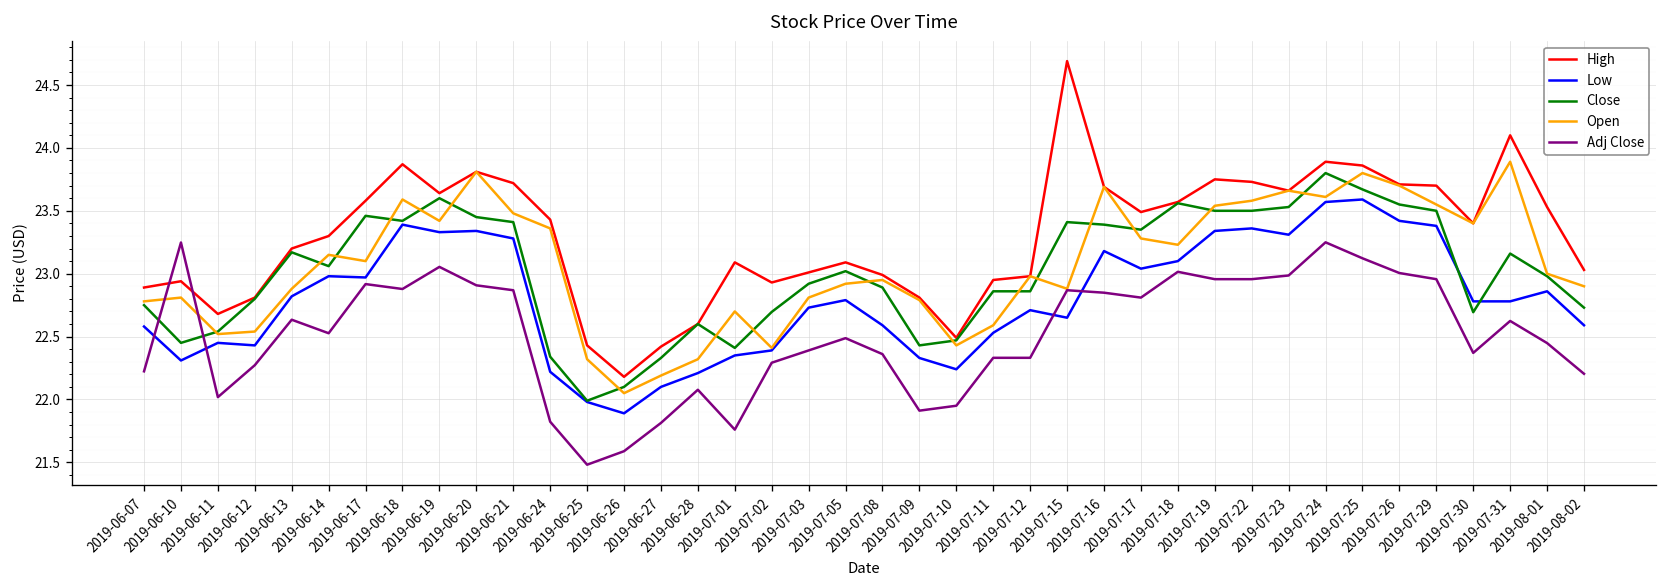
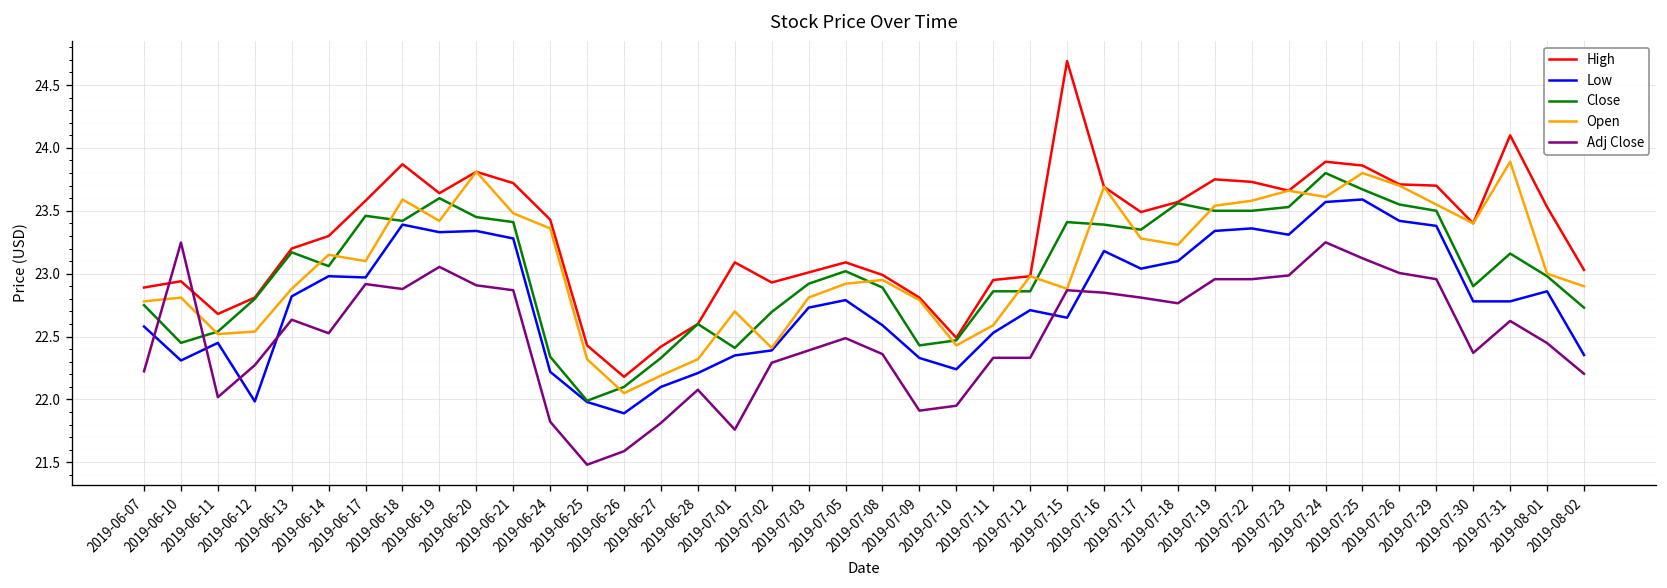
  {
    "High": {
      "2019-06-07": 22.89,
      "2019-06-10": 22.94,
      "2019-06-11": 22.68,
      "2019-06-13": 23.20,
      "2019-06-14": 23.30,
      "2019-06-17": 23.58,
      "2019-06-18": 23.87,
      "2019-06-19": 23.64,
      "2019-06-21": 23.72,
      "2019-06-24": 23.43,
      "2019-06-25": 22.43,
      "2019-06-26": 22.18,
      "2019-06-27": 22.42,
      "2019-07-01": 23.09,
      "2019-07-02": 22.93,
      "2019-07-03": 23.01,
      "2019-07-05": 23.09,
      "2019-07-08": 22.99,
      "2019-07-11": 22.95,
      "2019-07-15": 24.69,
      "2019-07-17": 23.49,
      "2019-07-19": 23.75,
      "2019-07-22": 23.73,
      "2019-07-24": 23.89,
      "2019-07-25": 23.86,
      "2019-07-29": 23.70,
      "2019-07-31": 24.10,
      "2019-08-01": 23.53,
      "2019-08-02": 23.03
    },
    "Low": {
      "2019-06-07": 22.58,
      "2019-06-10": 22.31,
      "2019-06-11": 22.45,
-     "2019-06-12": 22.43,
+     "2019-06-12": 21.98,
      "2019-06-13": 22.82,
      "2019-06-14": 22.98,
      "2019-06-17": 22.97,
      "2019-06-18": 23.39,
      "2019-06-19": 23.33,
      "2019-06-20": 23.34,
      "2019-06-21": 23.28,
      "2019-06-24": 22.22,
      "2019-06-26": 21.89,
      "2019-06-27": 22.10,
      "2019-06-28": 22.21,
      "2019-07-01": 22.35,
      "2019-07-03": 22.73,
      "2019-07-05": 22.79,
      "2019-07-08": 22.59,
      "2019-07-09": 22.33,
      "2019-07-10": 22.24,
      "2019-07-11": 22.53,
      "2019-07-12": 22.71,
      "2019-07-15": 22.65,
      "2019-07-16": 23.18,
      "2019-07-17": 23.04,
      "2019-07-18": 23.10,
      "2019-07-19": 23.34,
      "2019-07-22": 23.36,
      "2019-07-23": 23.31,
      "2019-07-24": 23.57,
      "2019-07-25": 23.59,
      "2019-07-26": 23.42,
      "2019-07-29": 23.38,
      "2019-07-30": 22.78,
      "2019-07-31": 22.78,
      "2019-08-01": 22.86,
-     "2019-08-02": 22.59
+     "2019-08-02": 22.35
    },
    "Close": {
      "2019-06-07": 22.75,
      "2019-06-10": 22.45,
      "2019-06-13": 23.17,
      "2019-06-14": 23.06,
      "2019-06-17": 23.46,
      "2019-06-18": 23.42,
      "2019-06-19": 23.60,
      "2019-06-20": 23.45,
      "2019-06-21": 23.41,
      "2019-06-24": 22.34,
      "2019-06-26": 22.10,
      "2019-06-27": 22.33,
      "2019-07-01": 22.41,
      "2019-07-02": 22.70,
      "2019-07-03": 22.92,
      "2019-07-05": 23.02,
      "2019-07-08": 22.89,
      "2019-07-09": 22.43,
      "2019-07-11": 22.86,
      "2019-07-12": 22.86,
      "2019-07-15": 23.41,
      "2019-07-16": 23.39,
      "2019-07-17": 23.35,
      "2019-07-19": 23.50,
      "2019-07-22": 23.50,
      "2019-07-23": 23.53,
      "2019-07-24": 23.80,
      "2019-07-25": 23.67,
      "2019-07-26": 23.55,
      "2019-07-29": 23.50,
-     "2019-07-30": 22.69,
+     "2019-07-30": 22.90,
      "2019-07-31": 23.16,
      "2019-08-02": 22.73
    },
    "Open": {
      "2019-06-07": 22.78,
      "2019-06-10": 22.81,
      "2019-06-12": 22.54,
      "2019-06-13": 22.88,
      "2019-06-14": 23.15,
      "2019-06-17": 23.10,
      "2019-06-18": 23.59,
      "2019-06-19": 23.42,
      "2019-06-21": 23.48,
      "2019-06-24": 23.36,
      "2019-06-25": 22.32,
      "2019-06-26": 22.05,
      "2019-06-27": 22.19,
      "2019-06-28": 22.32,
      "2019-07-01": 22.70,
      "2019-07-03": 22.81,
      "2019-07-05": 22.92,
      "2019-07-08": 22.95,
      "2019-07-10": 22.43,
      "2019-07-11": 22.59,
      "2019-07-17": 23.28,
      "2019-07-18": 23.23,
      "2019-07-19": 23.54,
      "2019-07-22": 23.58,
      "2019-07-24": 23.61,
      "2019-07-25": 23.80,
      "2019-07-29": 23.55,
      "2019-07-31": 23.89,
      "2019-08-02": 22.90
    },
    "Adj Close": {
      "2019-06-07": 22.22,
      "2019-06-10": 23.25,
      "2019-06-11": 22.02,
      "2019-06-12": 22.27,
      "2019-06-13": 22.63,
      "2019-06-14": 22.53,
      "2019-06-17": 22.92,
      "2019-06-18": 22.88,
      "2019-06-19": 23.05,
      "2019-06-20": 22.91,
      "2019-06-21": 22.87,
      "2019-06-24": 21.82,
      "2019-06-25": 21.48,
      "2019-06-26": 21.59,
      "2019-06-27": 21.81,
      "2019-06-28": 22.08,
      "2019-07-01": 21.76,
      "2019-07-02": 22.29,
      "2019-07-03": 22.39,
      "2019-07-05": 22.49,
      "2019-07-08": 22.36,
      "2019-07-09": 21.91,
      "2019-07-10": 21.95,
      "2019-07-11": 22.33,
      "2019-07-12": 22.33,
      "2019-07-16": 22.85,
      "2019-07-17": 22.81,
-     "2019-07-18": 23.02,
+     "2019-07-18": 22.76,
      "2019-07-19": 22.96,
      "2019-07-22": 22.96,
      "2019-07-23": 22.99,
      "2019-07-24": 23.25,
      "2019-07-25": 23.12,
      "2019-07-26": 23.01,
      "2019-07-29": 22.96,
      "2019-07-30": 22.37,
      "2019-07-31": 22.62,
      "2019-08-01": 22.45,
      "2019-08-02": 22.20
    }
  }
